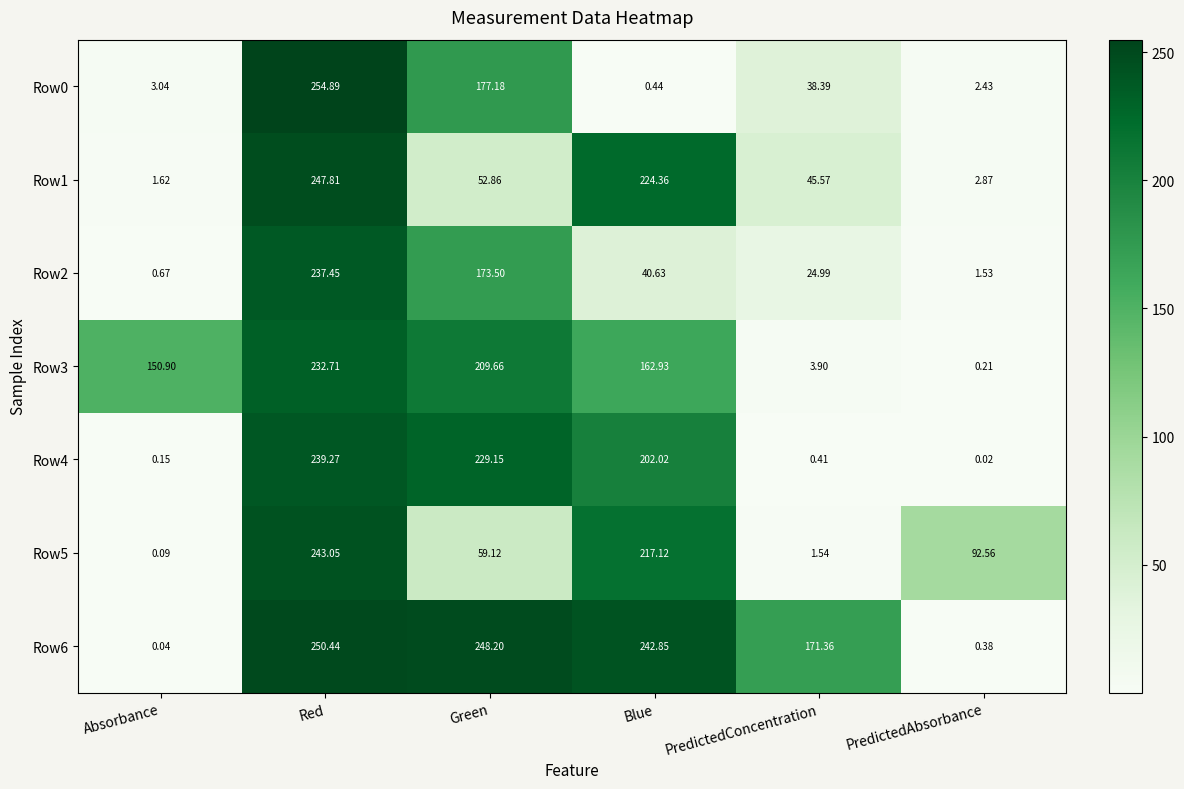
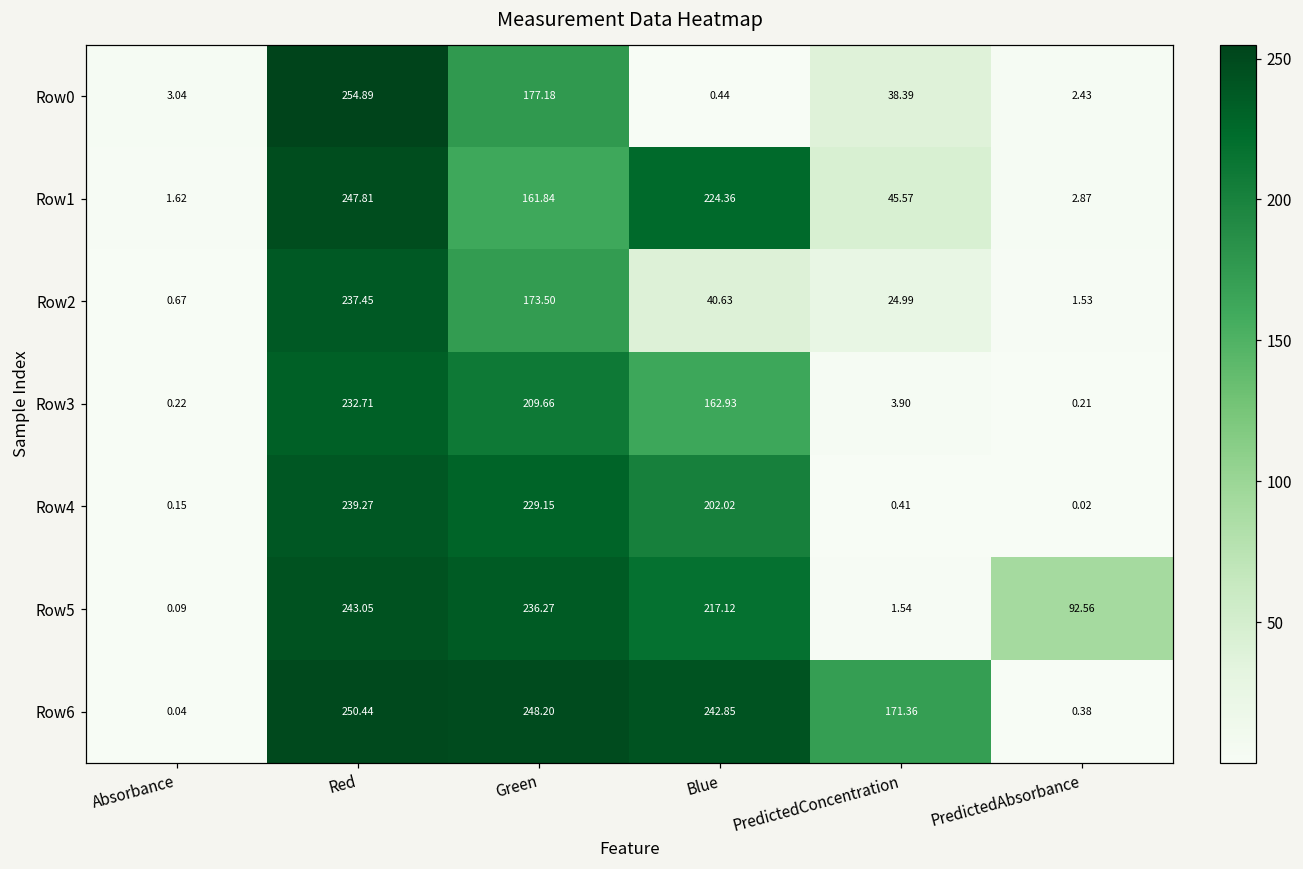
  {
    "Row0": {
      "Absorbance": 3.04,
      "Red": 254.89,
      "Green": 177.18,
      "Blue": 0.44,
      "PredictedConcentration": 38.39,
      "PredictedAbsorbance": 2.43
    },
    "Row1": {
      "Absorbance": 1.62,
      "Red": 247.81,
-     "Green": 52.86,
+     "Green": 161.84,
      "Blue": 224.36,
      "PredictedConcentration": 45.57,
      "PredictedAbsorbance": 2.87
    },
    "Row2": {
      "Absorbance": 0.67,
      "Red": 237.45,
      "Green": 173.50,
      "Blue": 40.63,
      "PredictedConcentration": 24.99,
      "PredictedAbsorbance": 1.53
    },
    "Row3": {
-     "Absorbance": 150.90,
+     "Absorbance": 0.22,
      "Red": 232.71,
      "Green": 209.66,
      "Blue": 162.93,
      "PredictedConcentration": 3.90,
      "PredictedAbsorbance": 0.21
    },
    "Row4": {
      "Absorbance": 0.15,
      "Red": 239.27,
      "Green": 229.15,
      "Blue": 202.02,
      "PredictedConcentration": 0.41,
      "PredictedAbsorbance": 0.02
    },
    "Row5": {
      "Absorbance": 0.09,
      "Red": 243.05,
-     "Green": 59.12,
+     "Green": 236.27,
      "Blue": 217.12,
      "PredictedConcentration": 1.54,
      "PredictedAbsorbance": 92.56
    },
    "Row6": {
      "Absorbance": 0.04,
      "Red": 250.44,
      "Green": 248.20,
      "Blue": 242.85,
      "PredictedConcentration": 171.36,
      "PredictedAbsorbance": 0.38
    }
  }
